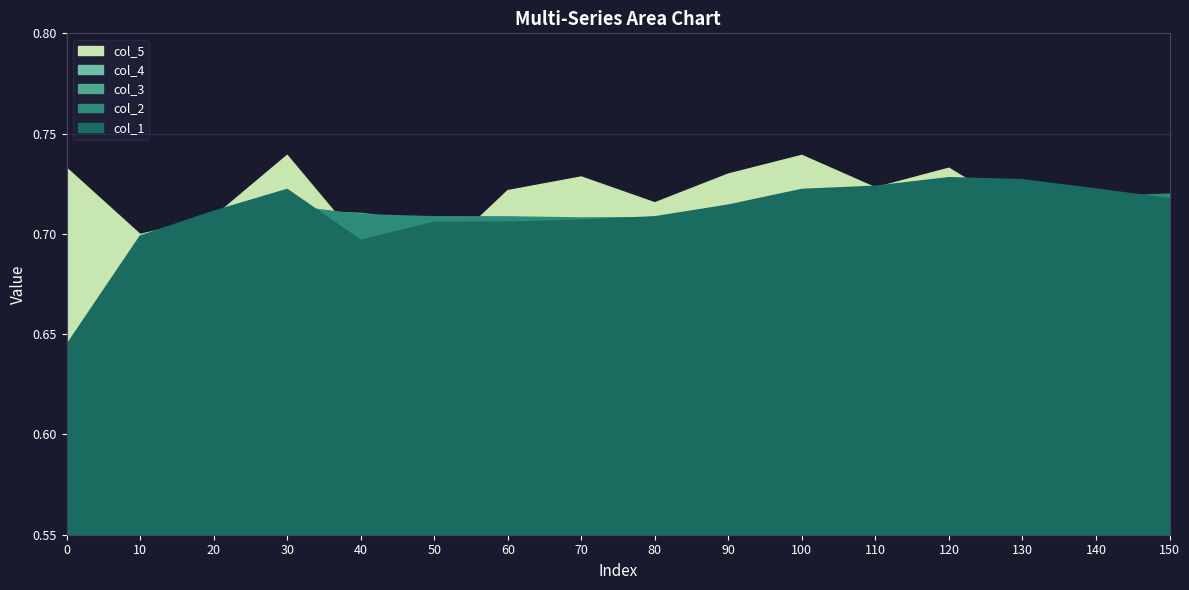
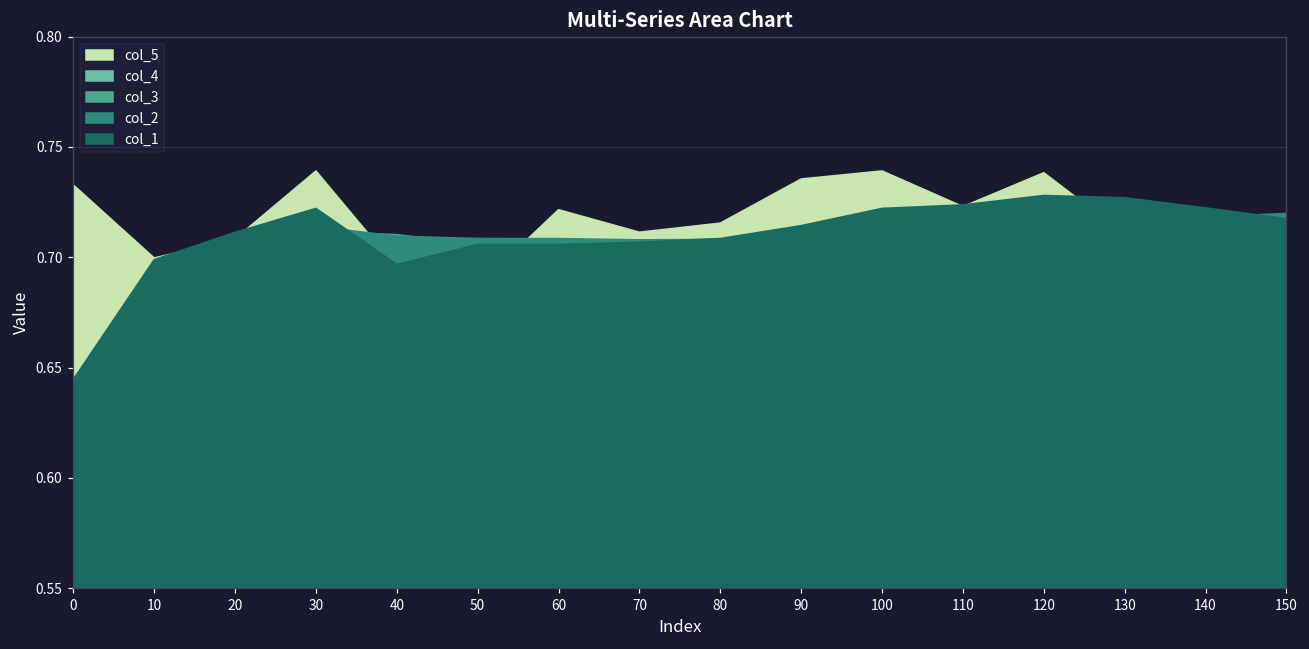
  {
    "col_5": {
      "0": 0.733,
      "30": 0.739,
      "60": 0.722,
-     "70": 0.728,
+     "70": 0.711,
      "80": 0.715,
-     "90": 0.730,
+     "90": 0.736,
      "100": 0.739,
-     "120": 0.733
+     "120": 0.738
    }
  }
